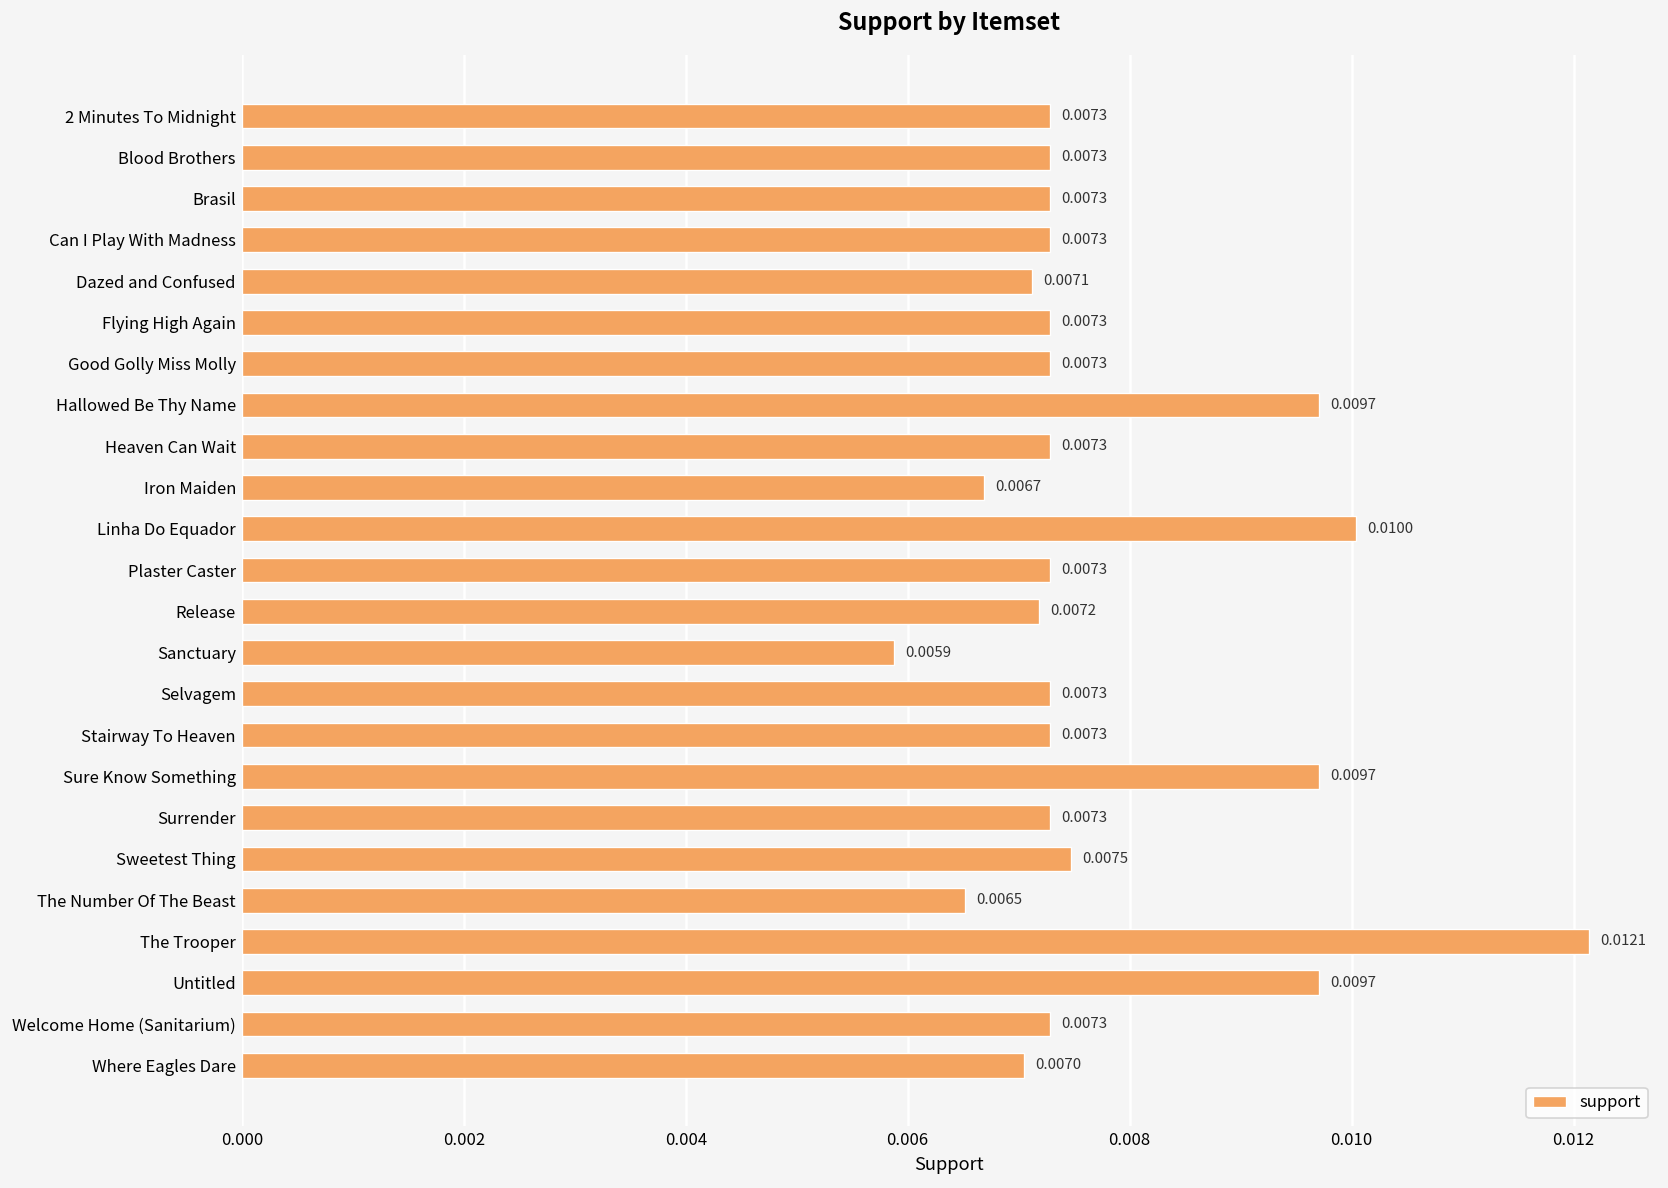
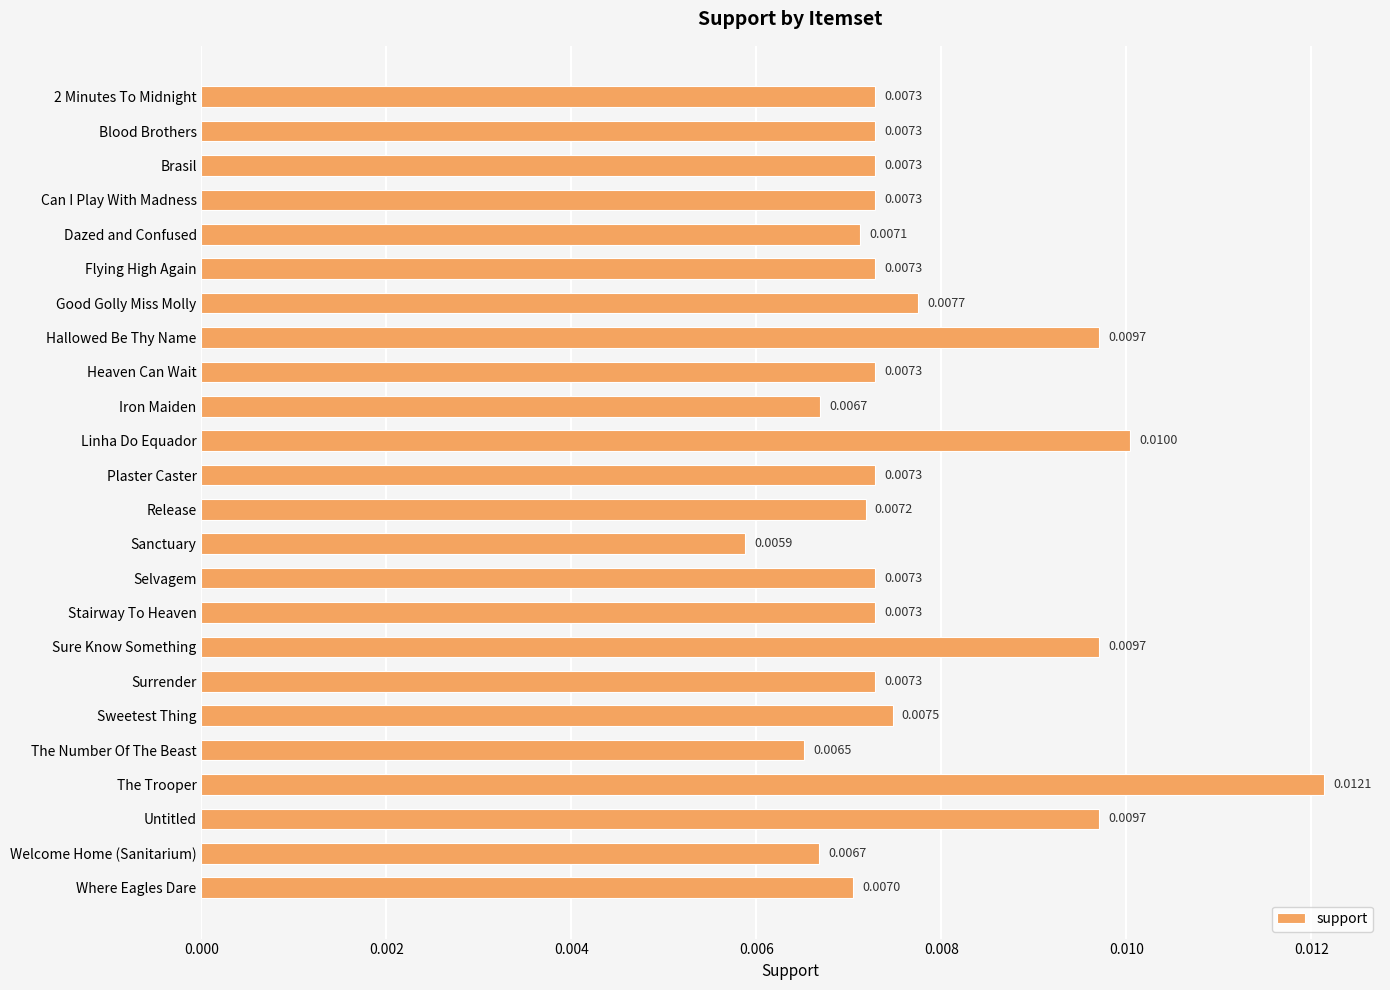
  {
    "2 Minutes To Midnight": 0.0073,
    "Blood Brothers": 0.0073,
    "Brasil": 0.0073,
    "Can I Play With Madness": 0.0073,
    "Dazed and Confused": 0.0071,
    "Flying High Again": 0.0073,
-   "Good Golly Miss Molly": 0.0073,
+   "Good Golly Miss Molly": 0.0077,
    "Hallowed Be Thy Name": 0.0097,
    "Heaven Can Wait": 0.0073,
    "Iron Maiden": 0.0067,
    "Linha Do Equador": 0.0100,
    "Plaster Caster": 0.0073,
    "Release": 0.0072,
    "Sanctuary": 0.0059,
    "Selvagem": 0.0073,
    "Stairway To Heaven": 0.0073,
    "Sure Know Something": 0.0097,
    "Surrender": 0.0073,
    "Sweetest Thing": 0.0075,
    "The Number Of The Beast": 0.0065,
    "The Trooper": 0.0121,
    "Untitled": 0.0097,
-   "Welcome Home (Sanitarium)": 0.0073,
+   "Welcome Home (Sanitarium)": 0.0067,
    "Where Eagles Dare": 0.0070
  }
